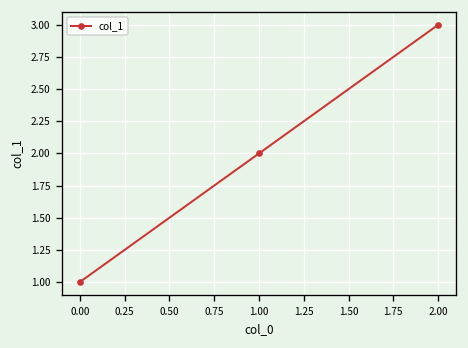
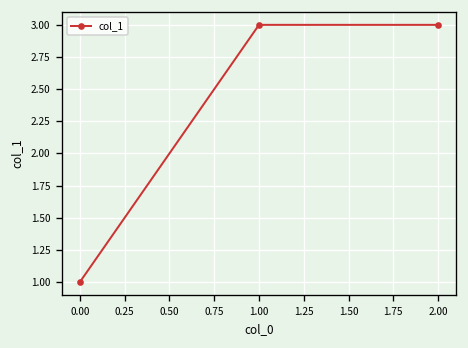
  {
    "0.00": 1,
-   "1.00": 2,
+   "1.00": 3,
    "2.00": 3
  }
